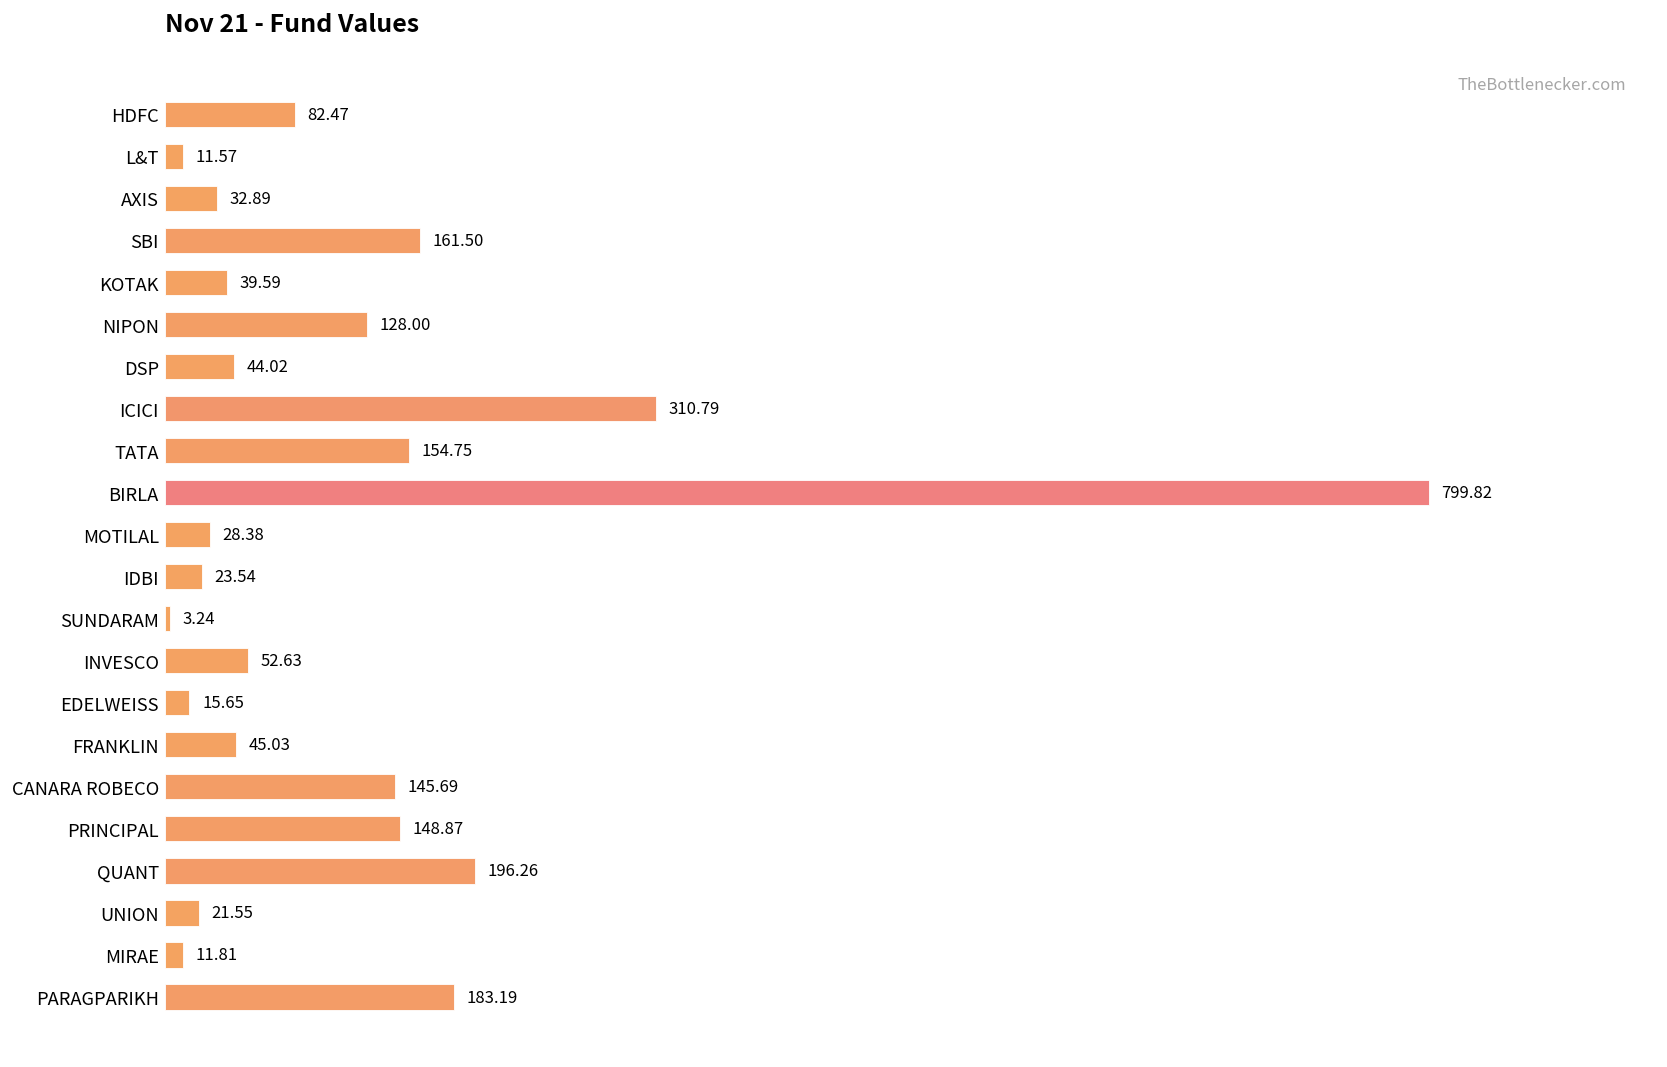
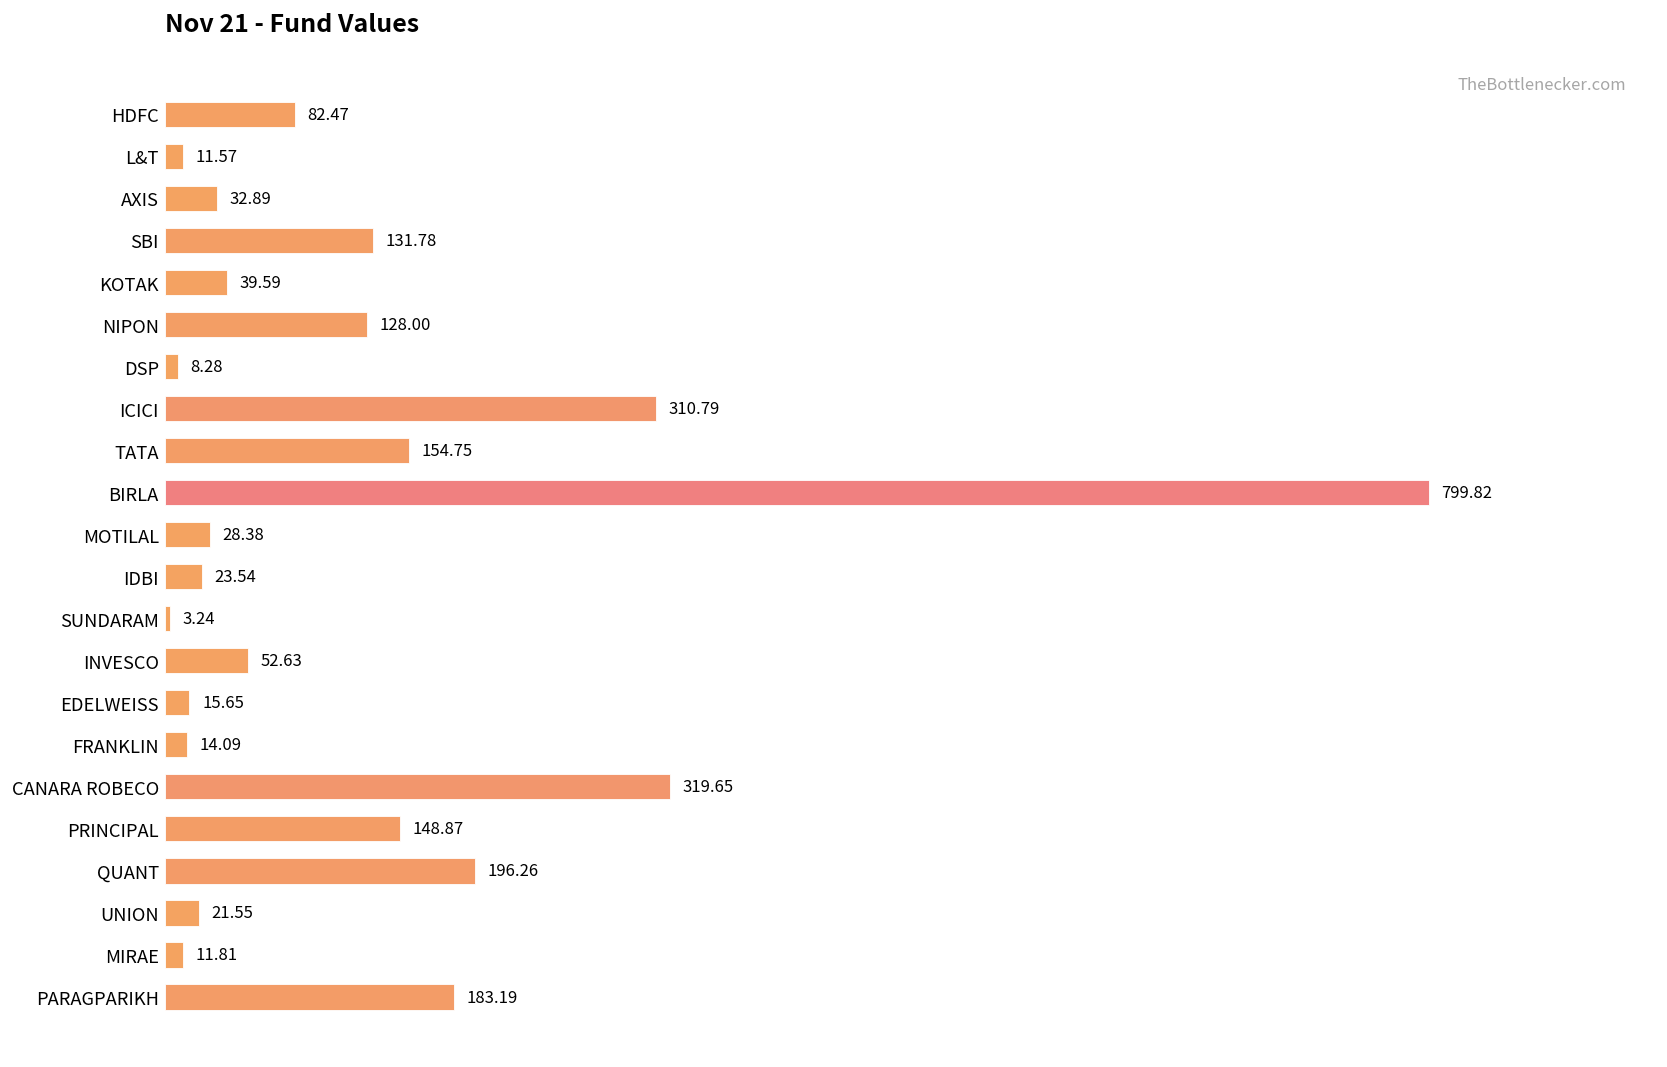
  {
    "HDFC": 82.47,
    "L&T": 11.57,
    "AXIS": 32.89,
-   "SBI": 161.50,
+   "SBI": 131.78,
    "KOTAK": 39.59,
    "NIPON": 128.00,
-   "DSP": 44.02,
+   "DSP": 8.28,
    "ICICI": 310.79,
    "TATA": 154.75,
    "BIRLA": 799.82,
    "MOTILAL": 28.38,
    "IDBI": 23.54,
    "SUNDARAM": 3.24,
    "INVESCO": 52.63,
    "EDELWEISS": 15.65,
-   "FRANKLIN": 45.03,
-   "CANARA ROBECO": 145.69,
+   "FRANKLIN": 14.09,
+   "CANARA ROBECO": 319.65,
    "PRINCIPAL": 148.87,
    "QUANT": 196.26,
    "UNION": 21.55,
    "MIRAE": 11.81,
    "PARAGPARIKH": 183.19
  }
